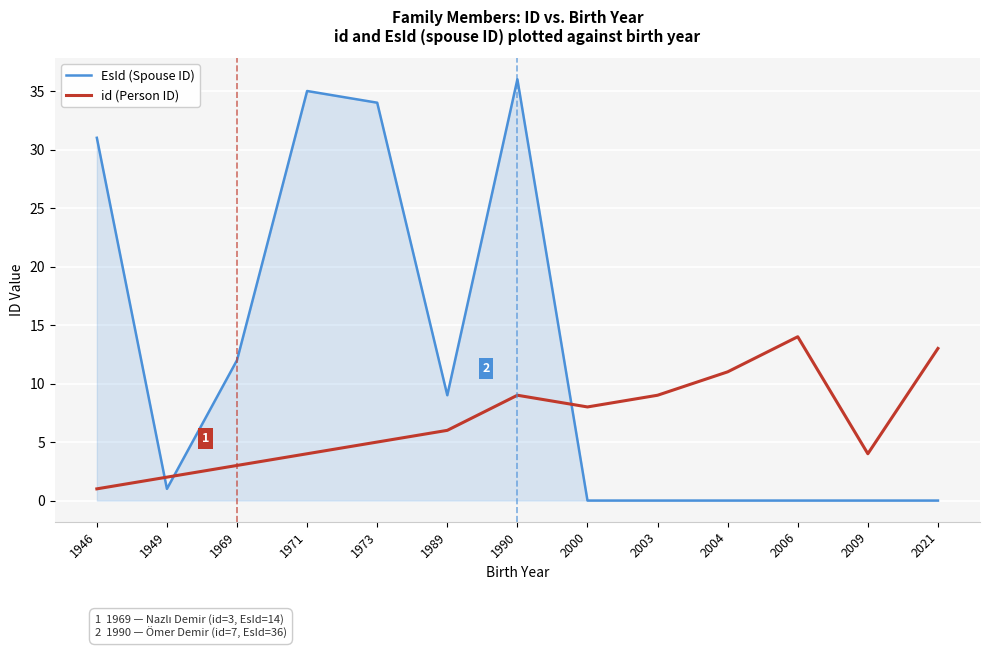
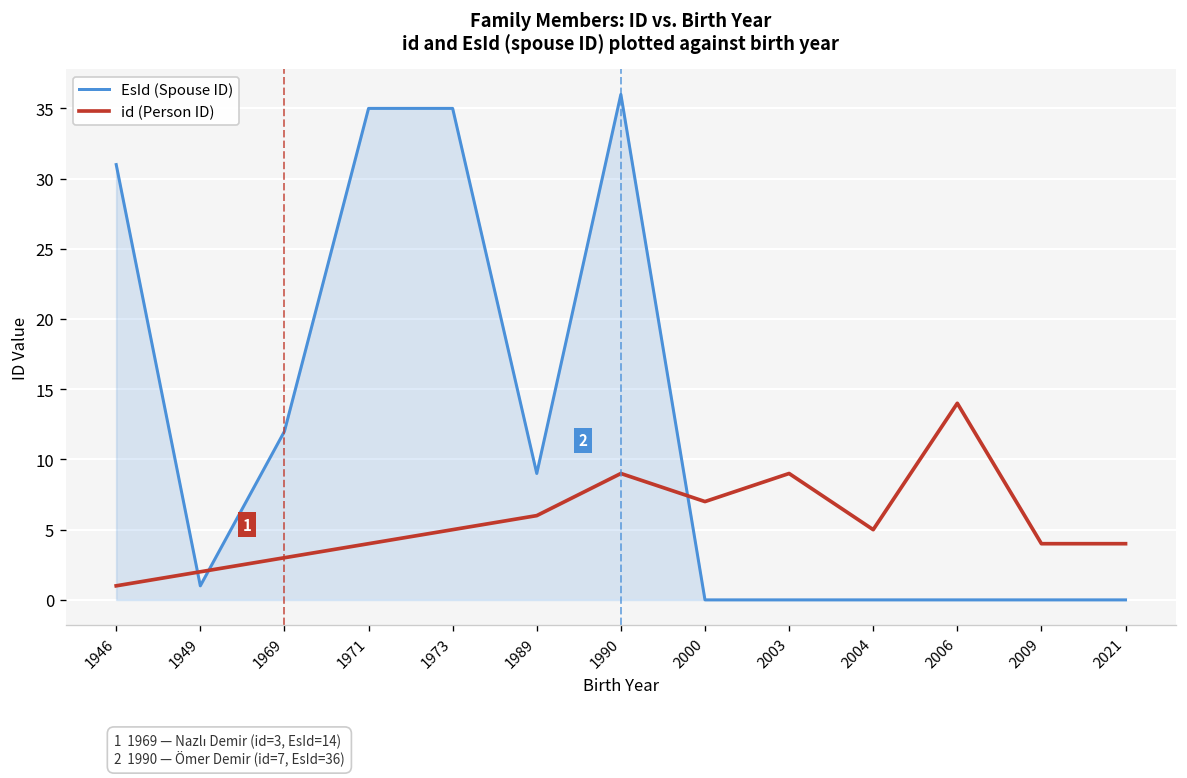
  {
    "EsId (Spouse ID)": {
      "1946": 31,
      "1949": 1,
      "1969": 12,
      "1971": 35,
-     "1973": 34,
+     "1973": 35,
      "1989": 9,
      "1990": 36,
      "2000": 0,
      "2003": 0,
      "2004": 0,
      "2006": 0,
      "2009": 0,
      "2021": 0
    },
    "id (Person ID)": {
      "1946": 1,
      "1949": 2,
      "1969": 3,
      "1971": 4,
      "1973": 5,
      "1989": 6,
      "1990": 9,
-     "2000": 8,
+     "2000": 7,
      "2003": 9,
-     "2004": 11,
+     "2004": 5,
      "2006": 14,
      "2009": 4,
-     "2021": 13
+     "2021": 4
    }
  }
